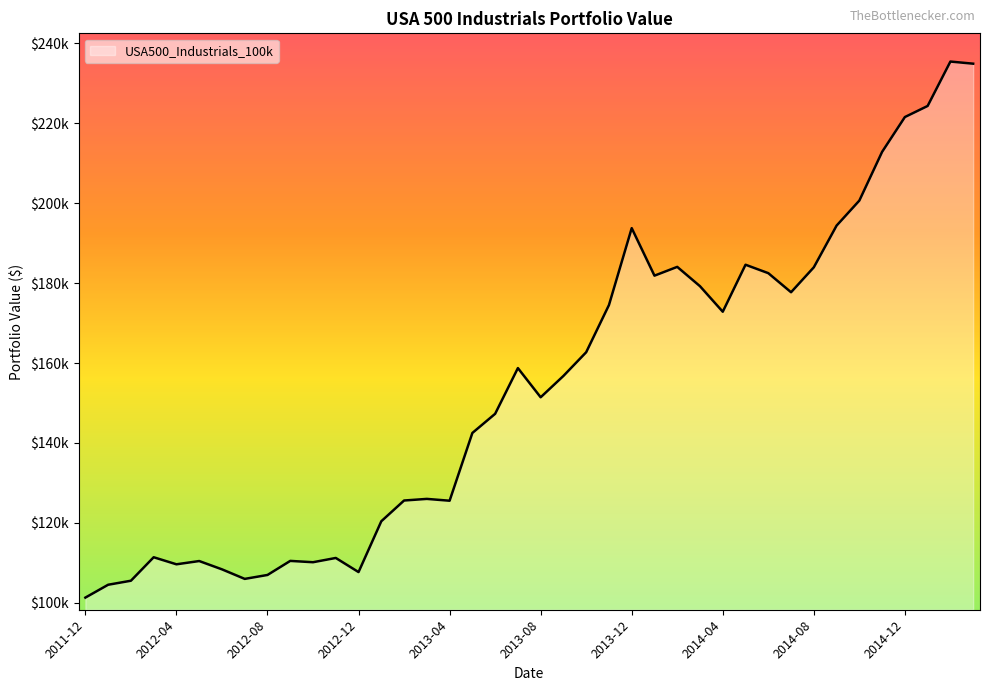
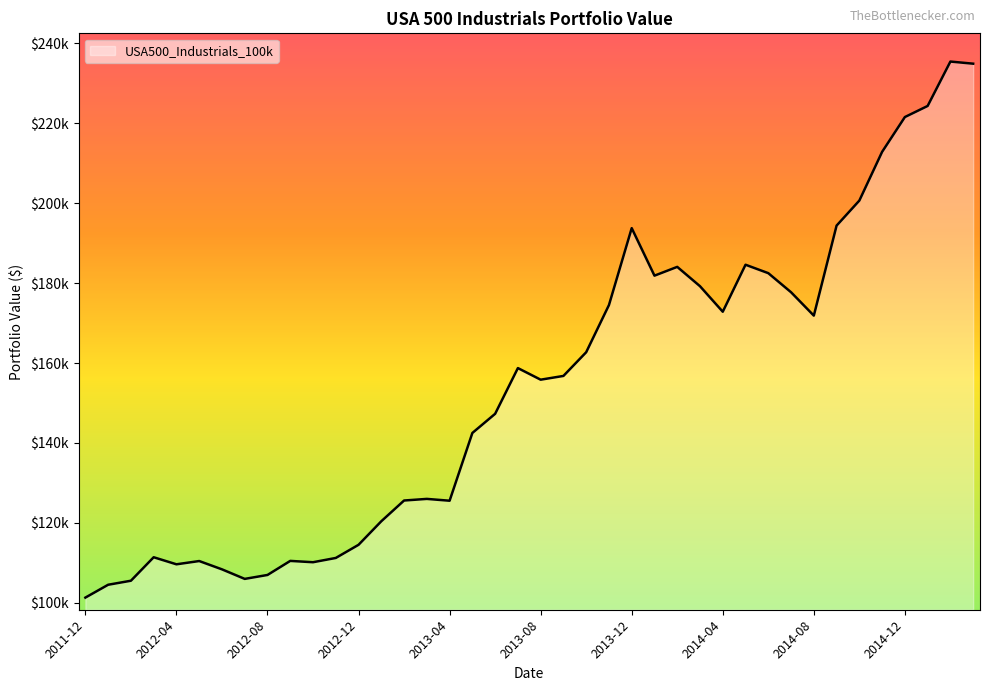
  {
    "2011-12": "$101000",
    "2012-04": "$110000",
    "2012-08": "$107000",
-   "2012-12": "$108000",
+   "2012-12": "$115000",
    "2013-04": "$126000",
-   "2013-08": "$151000",
+   "2013-08": "$156000",
    "2013-12": "$194000",
    "2014-04": "$173000",
-   "2014-08": "$184000",
+   "2014-08": "$172000",
    "2014-12": "$222000"
  }
